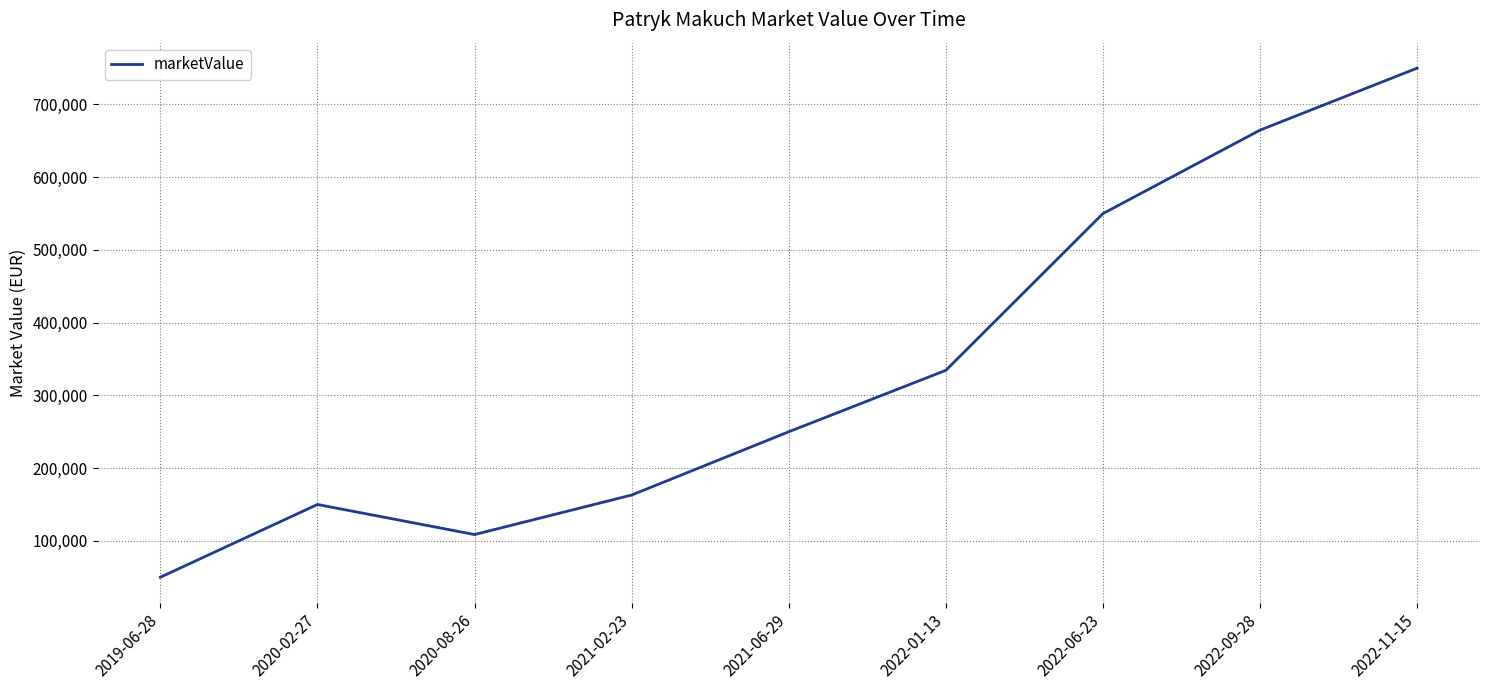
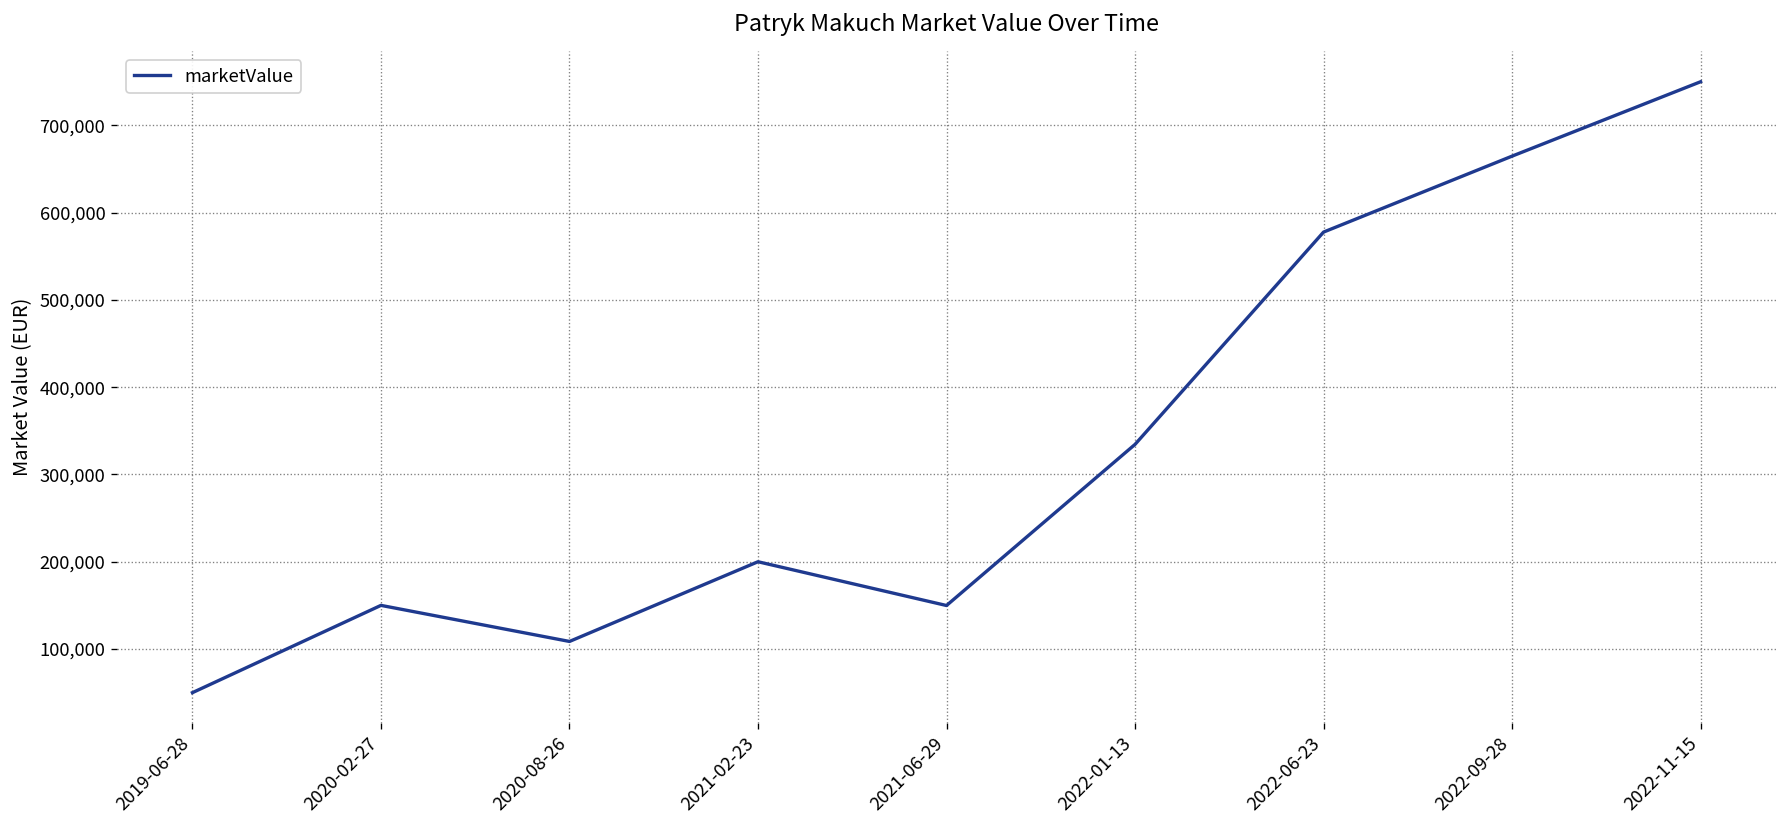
  {
    "2019-06-28": "50,000",
    "2020-02-27": "150,000",
    "2020-08-26": "110,000",
-   "2021-02-23": "160,000",
-   "2021-06-29": "250,000",
+   "2021-02-23": "200,000",
+   "2021-06-29": "150,000",
    "2022-01-13": "330,000",
-   "2022-06-23": "550,000",
+   "2022-06-23": "580,000",
    "2022-09-28": "660,000",
    "2022-11-15": "750,000"
  }
